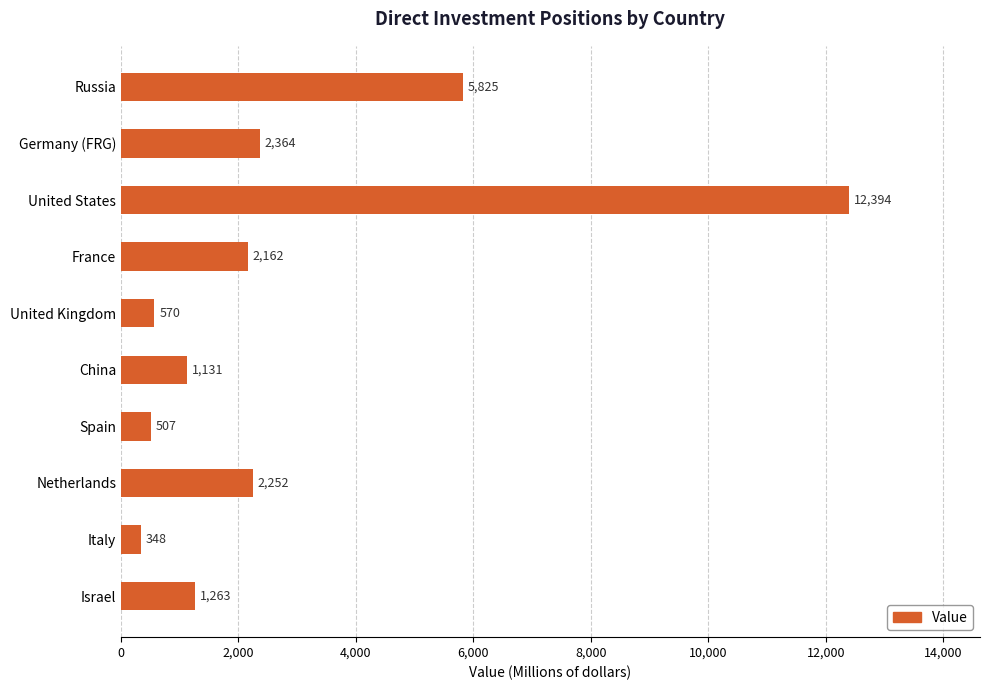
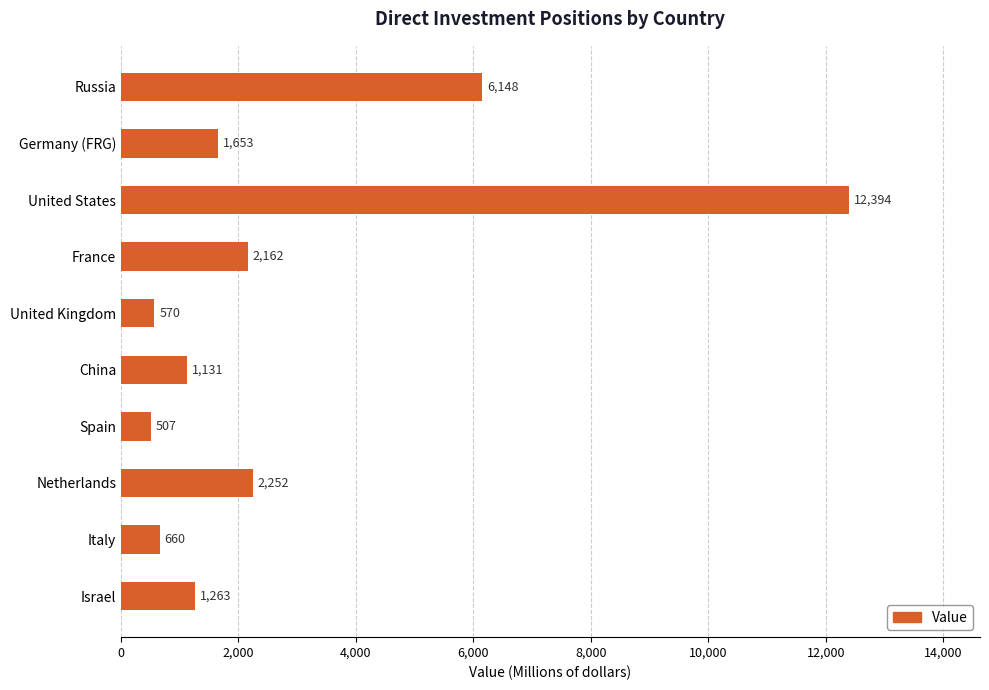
  {
-   "Russia": "5,825",
-   "Germany (FRG)": "2,364",
+   "Russia": "6,148",
+   "Germany (FRG)": "1,653",
    "United States": "12,394",
    "France": "2,162",
    "United Kingdom": "570",
    "China": "1,131",
    "Spain": "507",
    "Netherlands": "2,252",
-   "Italy": "348",
+   "Italy": "660",
    "Israel": "1,263"
  }
